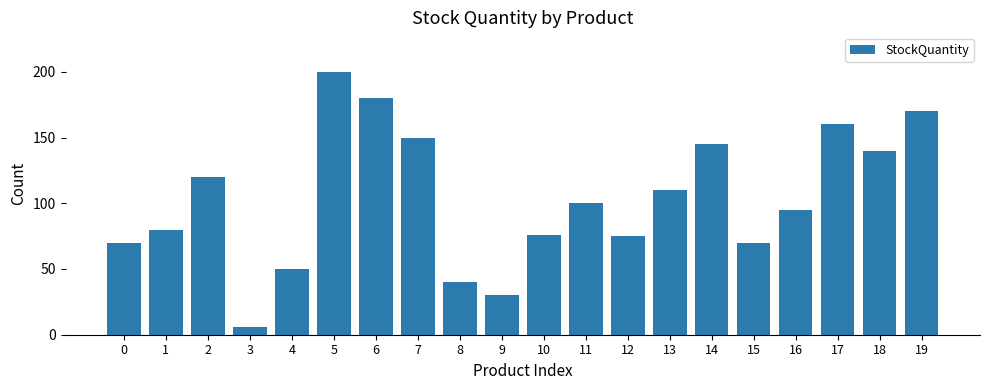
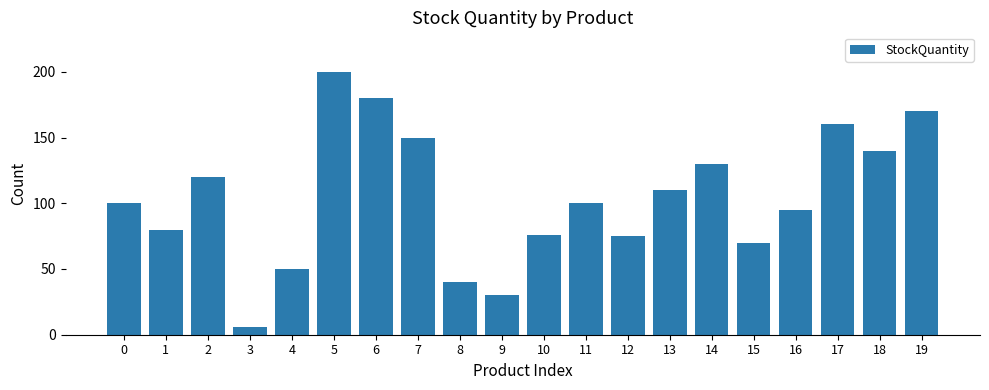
  {
-   "0": 70,
+   "0": 100,
    "1": 80,
    "2": 120,
    "3": 6,
    "4": 50,
    "5": 200,
    "6": 180,
    "7": 150,
    "8": 40,
    "9": 30,
    "10": 76,
    "11": 100,
    "12": 75,
    "13": 110,
-   "14": 145,
+   "14": 130,
    "15": 70,
    "16": 95,
    "17": 160,
    "18": 140,
    "19": 170
  }
